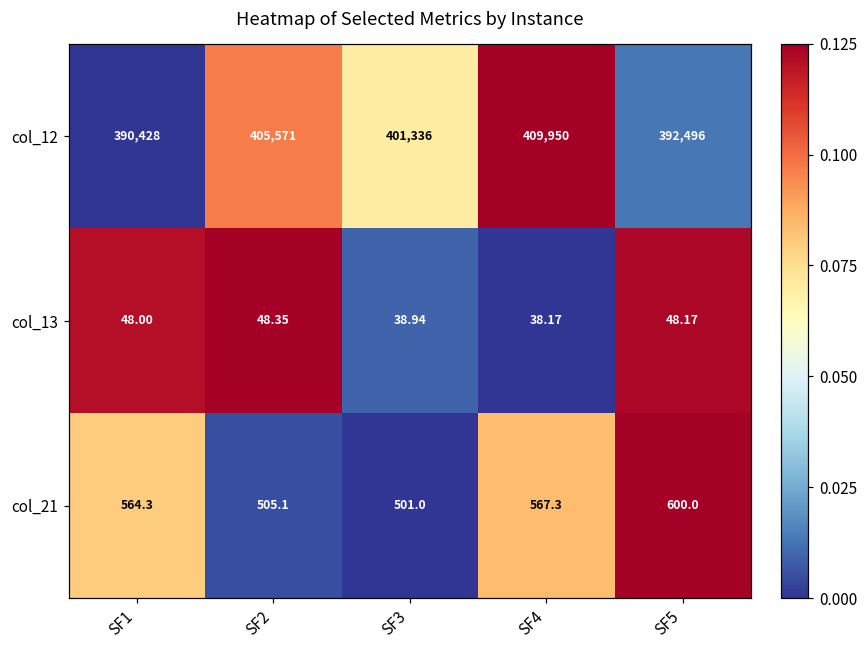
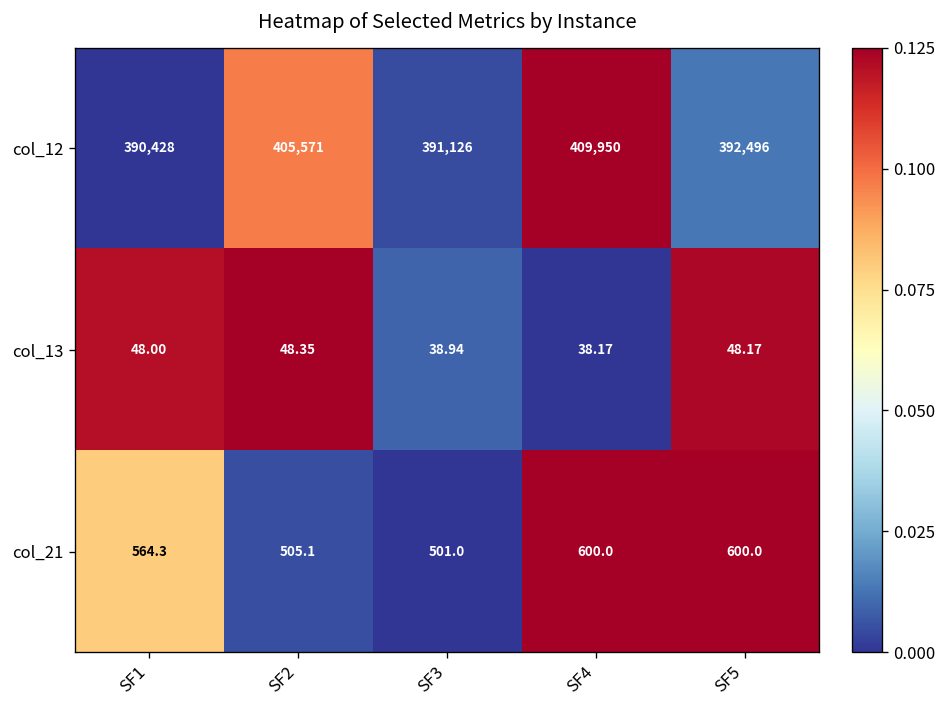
  {
    "col_12": {
      "SF1": "390,428",
      "SF2": "405,571",
-     "SF3": "401,336",
+     "SF3": "391,126",
      "SF4": "409,950",
      "SF5": "392,496"
    },
    "col_13": {
      "SF1": "48.00",
      "SF2": "48.35",
      "SF3": "38.94",
      "SF4": "38.17",
      "SF5": "48.17"
    },
    "col_21": {
      "SF1": "564.3",
      "SF2": "505.1",
      "SF3": "501.0",
-     "SF4": "567.3",
+     "SF4": "600.0",
      "SF5": "600.0"
    }
  }
